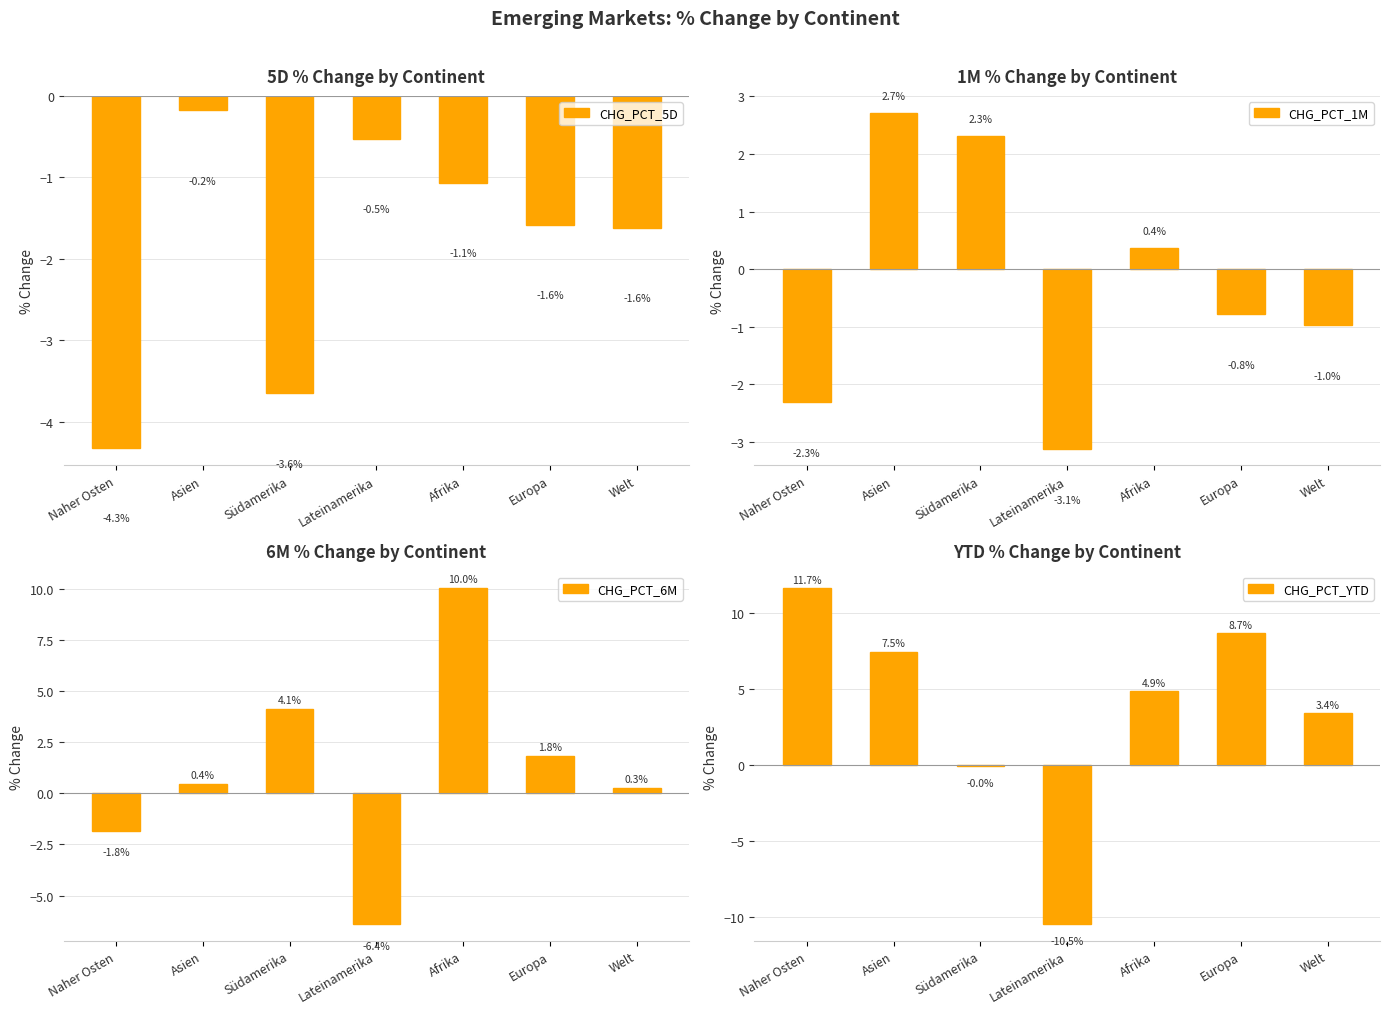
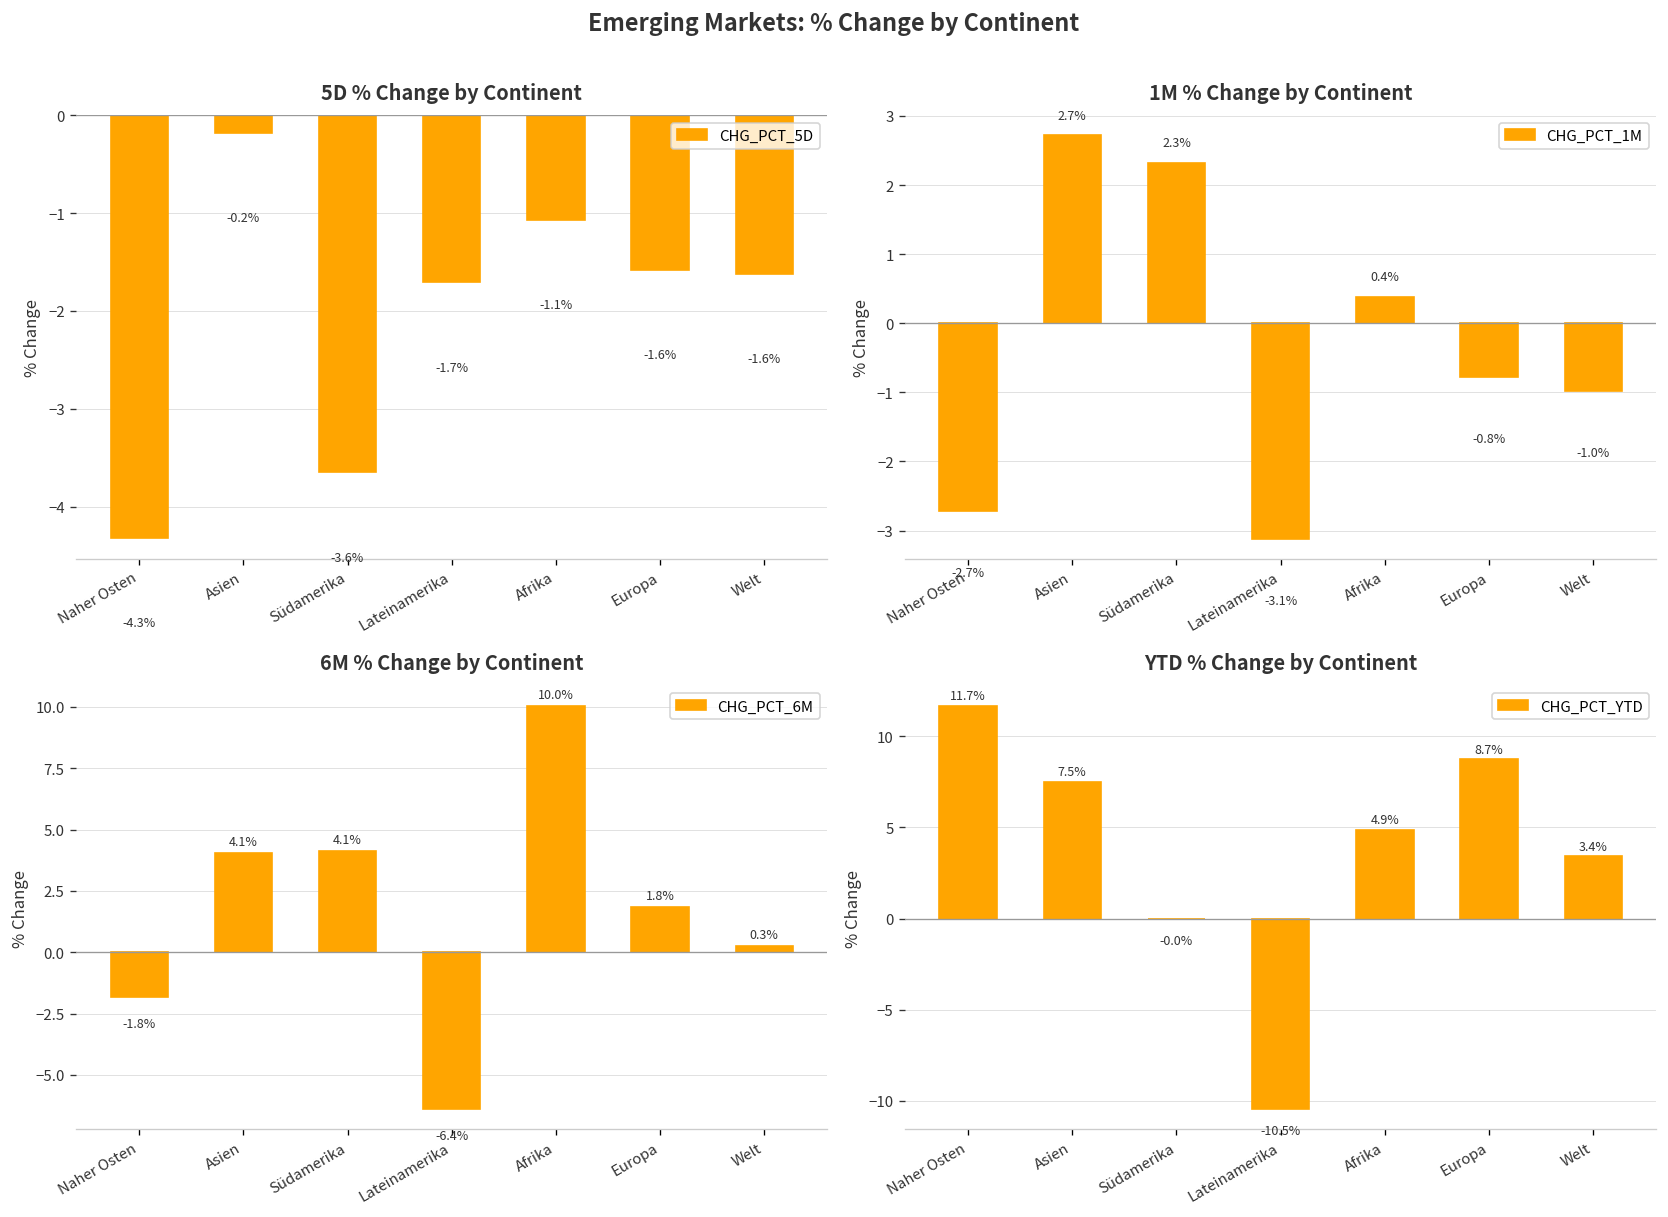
  {
    "5D % Change by Continent": {
-     "Lateinamerika": "-0.5%"
+     "Lateinamerika": "-1.7%"
    },
    "1M % Change by Continent": {
-     "Naher Osten": "-2.3%",
+     "Naher Osten": "-2.7%",
      "Asien": "2.7%",
      "Südamerika": "2.3%",
      "Afrika": "0.4%"
    },
    "6M % Change by Continent": {
      "Naher Osten": "-1.8%",
-     "Asien": "0.4%",
+     "Asien": "4.1%",
      "Südamerika": "4.1%",
      "Lateinamerika": "-6.4%",
      "Afrika": "10.0%",
      "Europa": "1.8%",
      "Welt": "0.3%"
    },
    "YTD % Change by Continent": {
      "Naher Osten": "11.7%",
      "Asien": "7.5%",
      "Südamerika": "-0.0%",
      "Lateinamerika": "-10.5%",
      "Afrika": "4.9%",
      "Europa": "8.7%",
      "Welt": "3.4%"
    }
  }
